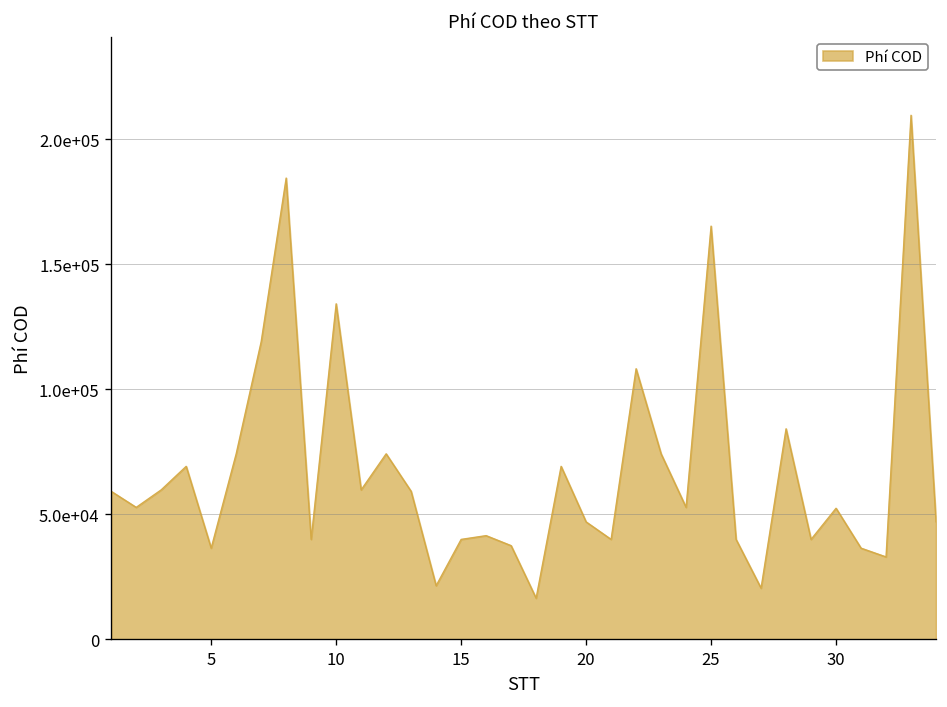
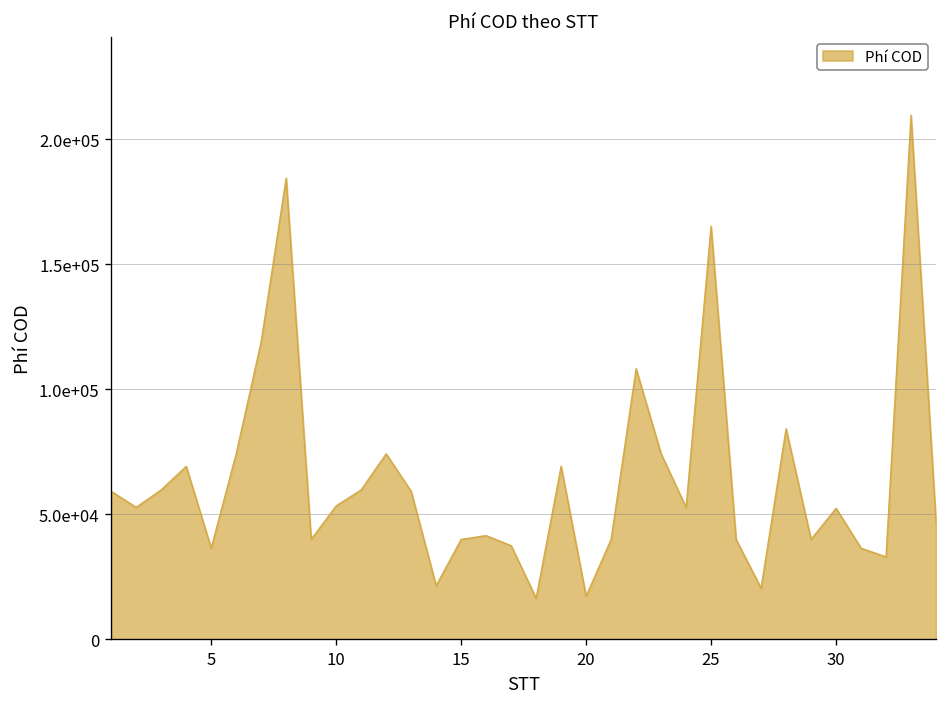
  {
    "5": 37000,
-   "10": 134000,
+   "10": 53000,
    "15": 40000,
-   "20": 47000,
+   "20": 17000,
    "25": 165000,
    "30": 52000
  }
